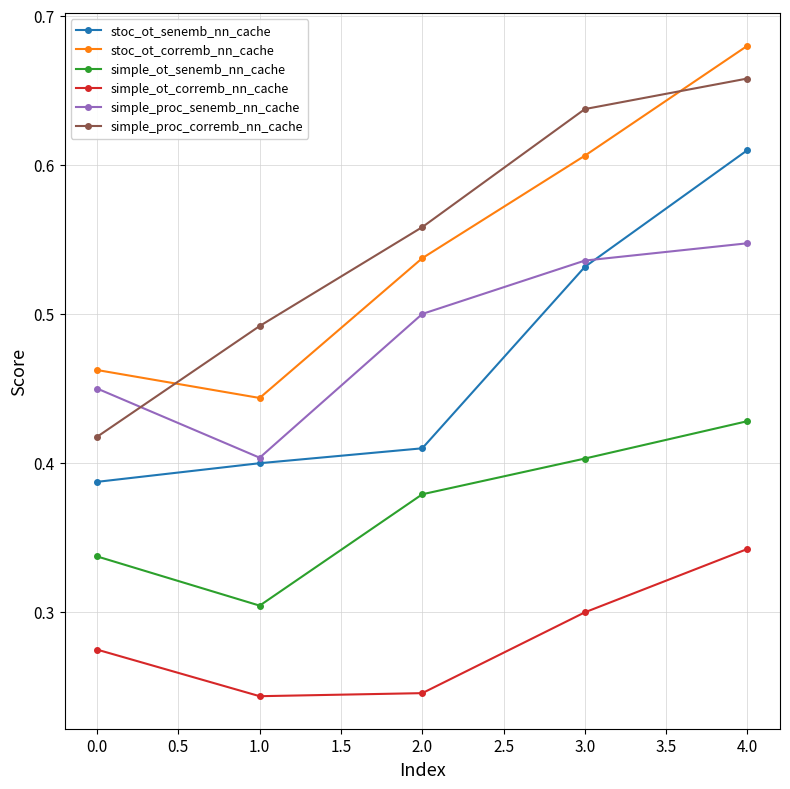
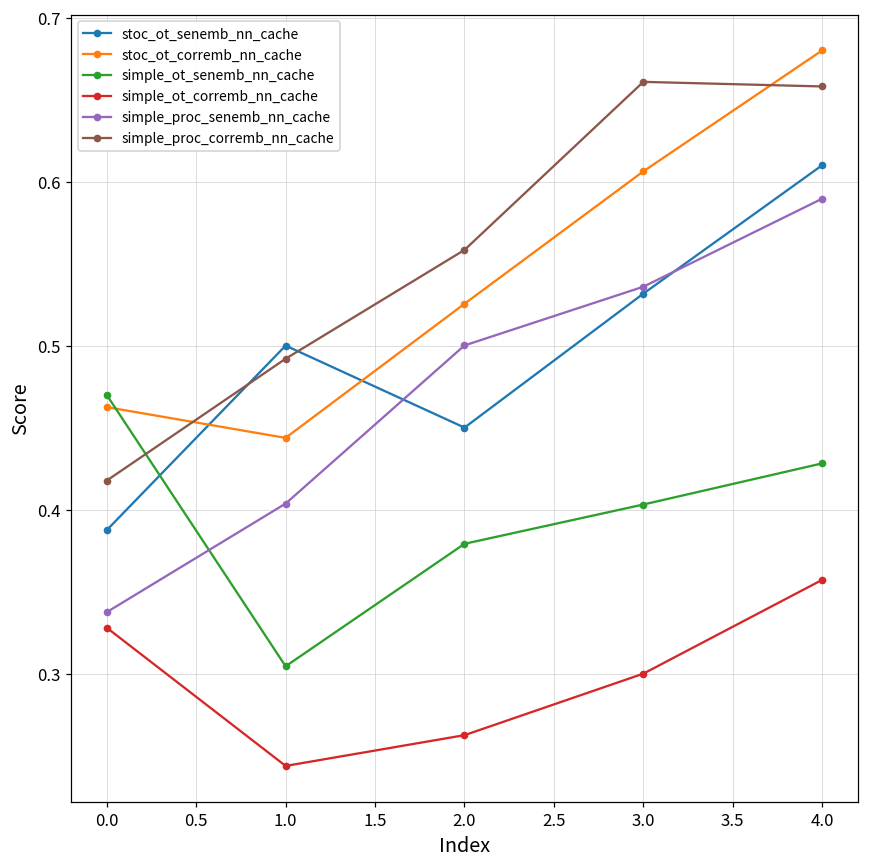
  {
    "stoc_ot_senemb_nn_cache": {
      "0.0": 0.388,
-     "1.0": 0.4,
-     "2.0": 0.41,
+     "1.0": 0.5,
+     "2.0": 0.45,
      "3.0": 0.532,
      "4.0": 0.61
    },
    "stoc_ot_corremb_nn_cache": {
      "0.0": 0.463,
      "1.0": 0.444,
-     "2.0": 0.538,
+     "2.0": 0.526,
      "3.0": 0.606,
      "4.0": 0.680
    },
    "simple_ot_senemb_nn_cache": {
-     "0.0": 0.338,
+     "0.0": 0.470,
      "1.0": 0.304,
      "2.0": 0.379,
      "3.0": 0.403,
      "4.0": 0.428
    },
    "simple_ot_corremb_nn_cache": {
-     "0.0": 0.275,
+     "0.0": 0.328,
      "1.0": 0.244,
-     "2.0": 0.246,
+     "2.0": 0.263,
      "3.0": 0.300,
-     "4.0": 0.343
+     "4.0": 0.357
    },
    "simple_proc_senemb_nn_cache": {
-     "0.0": 0.450,
+     "0.0": 0.338,
      "1.0": 0.404,
      "2.0": 0.500,
      "3.0": 0.536,
-     "4.0": 0.548
+     "4.0": 0.590
    },
    "simple_proc_corremb_nn_cache": {
      "0.0": 0.418,
      "1.0": 0.492,
      "2.0": 0.558,
-     "3.0": 0.638,
+     "3.0": 0.661,
      "4.0": 0.658
    }
  }
